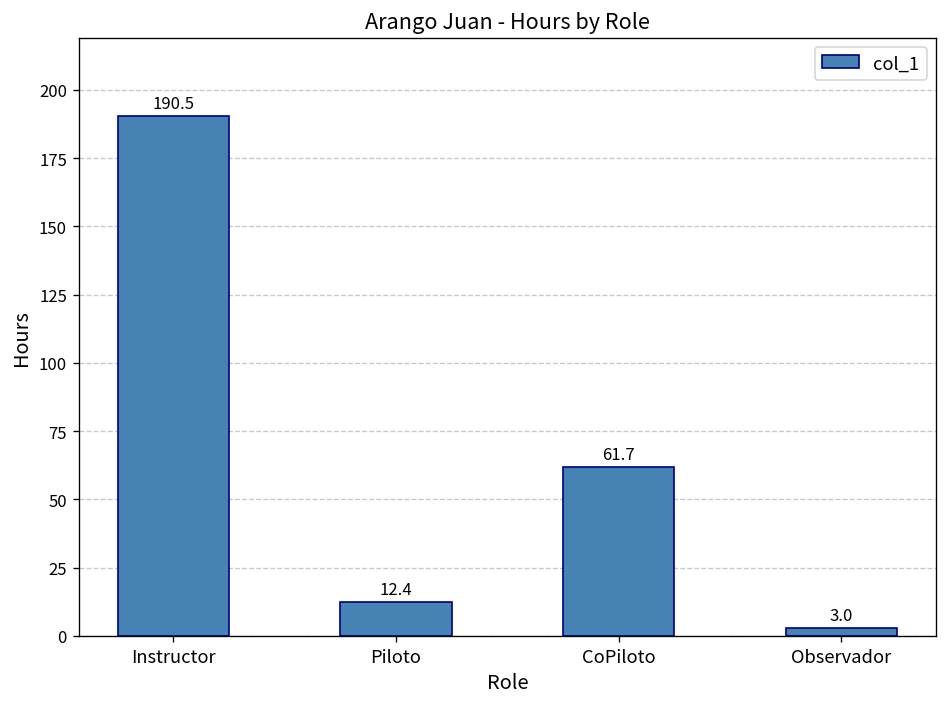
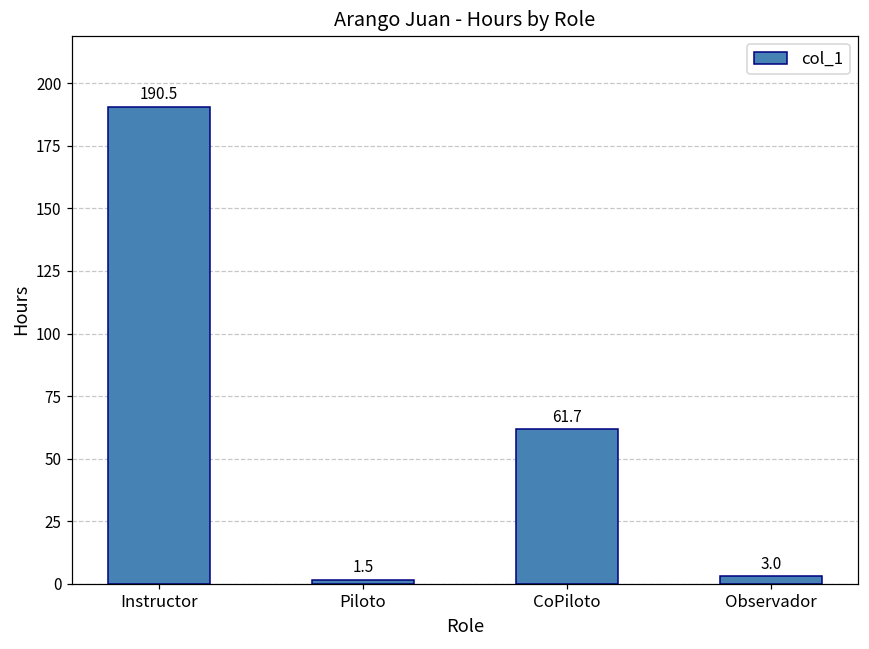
  {
    "Instructor": 190.5,
-   "Piloto": 12.4,
+   "Piloto": 1.5,
    "CoPiloto": 61.7,
    "Observador": 3.0
  }
